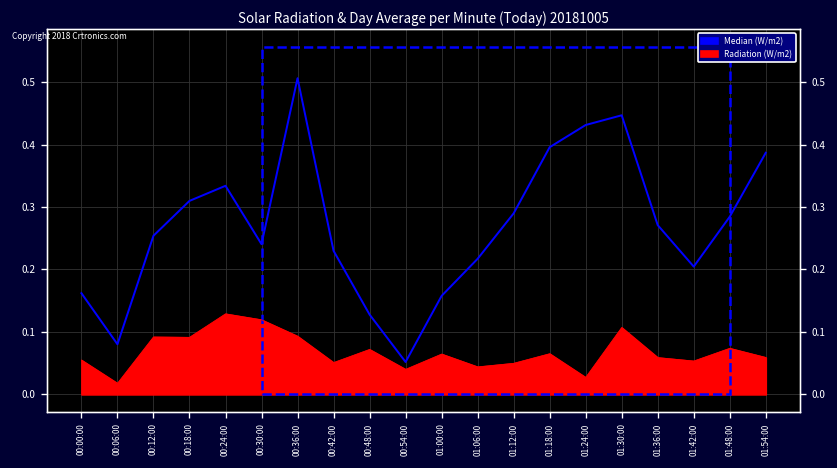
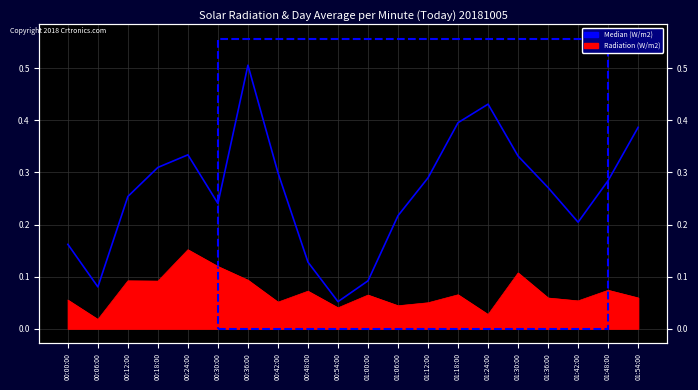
  {
    "Radiation (W/m2)": {
      "00:00:00": 0.05,
      "00:06:00": 0.02,
      "00:12:00": 0.09,
      "00:18:00": 0.09,
-     "00:24:00": 0.13,
+     "00:24:00": 0.15,
      "00:30:00": 0.12,
      "00:36:00": 0.09,
      "00:42:00": 0.05,
      "00:48:00": 0.07,
      "00:54:00": 0.04,
      "01:00:00": 0.06,
      "01:06:00": 0.04,
      "01:12:00": 0.05,
      "01:18:00": 0.07,
      "01:24:00": 0.03,
      "01:30:00": 0.11,
      "01:36:00": 0.06,
      "01:42:00": 0.05,
      "01:48:00": 0.07,
      "01:54:00": 0.06
    },
    "Median (W/m2)": {
      "00:00:00": 0.16,
      "00:06:00": 0.08,
      "00:12:00": 0.25,
      "00:18:00": 0.31,
      "00:24:00": 0.33,
      "00:30:00": 0.24,
      "00:36:00": 0.51,
-     "00:42:00": 0.23,
+     "00:42:00": 0.30,
      "00:48:00": 0.13,
      "00:54:00": 0.05,
-     "01:00:00": 0.16,
+     "01:00:00": 0.09,
      "01:06:00": 0.22,
      "01:12:00": 0.29,
      "01:18:00": 0.40,
      "01:24:00": 0.43,
-     "01:30:00": 0.45,
+     "01:30:00": 0.33,
      "01:36:00": 0.27,
      "01:42:00": 0.20,
      "01:48:00": 0.28,
      "01:54:00": 0.39
    }
  }
